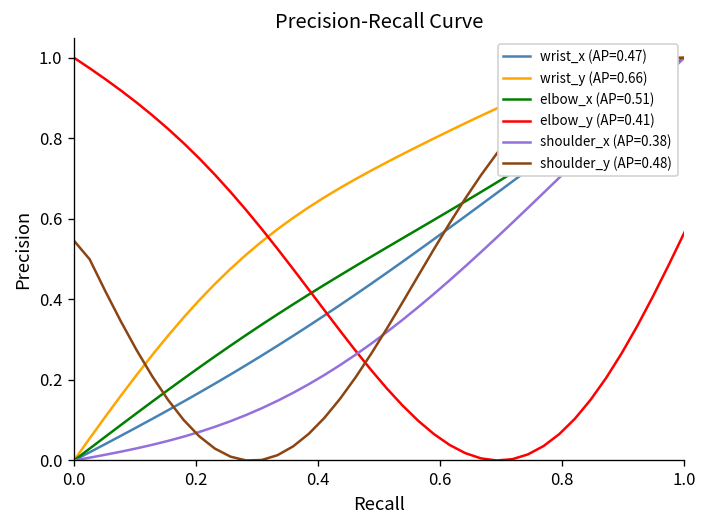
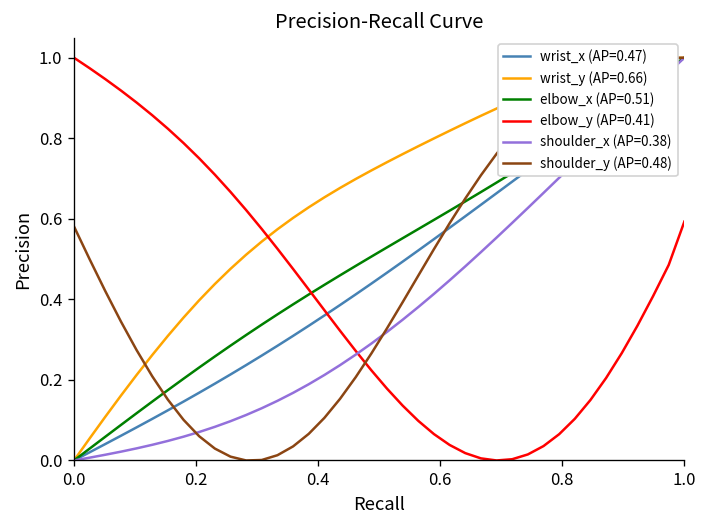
  {
    "elbow_y (AP=0.41)": {
      "0.0": 1.00,
-     "1.0": 0.57
+     "1.0": 0.59
    },
    "shoulder_y (AP=0.48)": {
-     "0.0": 0.55
+     "0.0": 0.58
    }
  }
